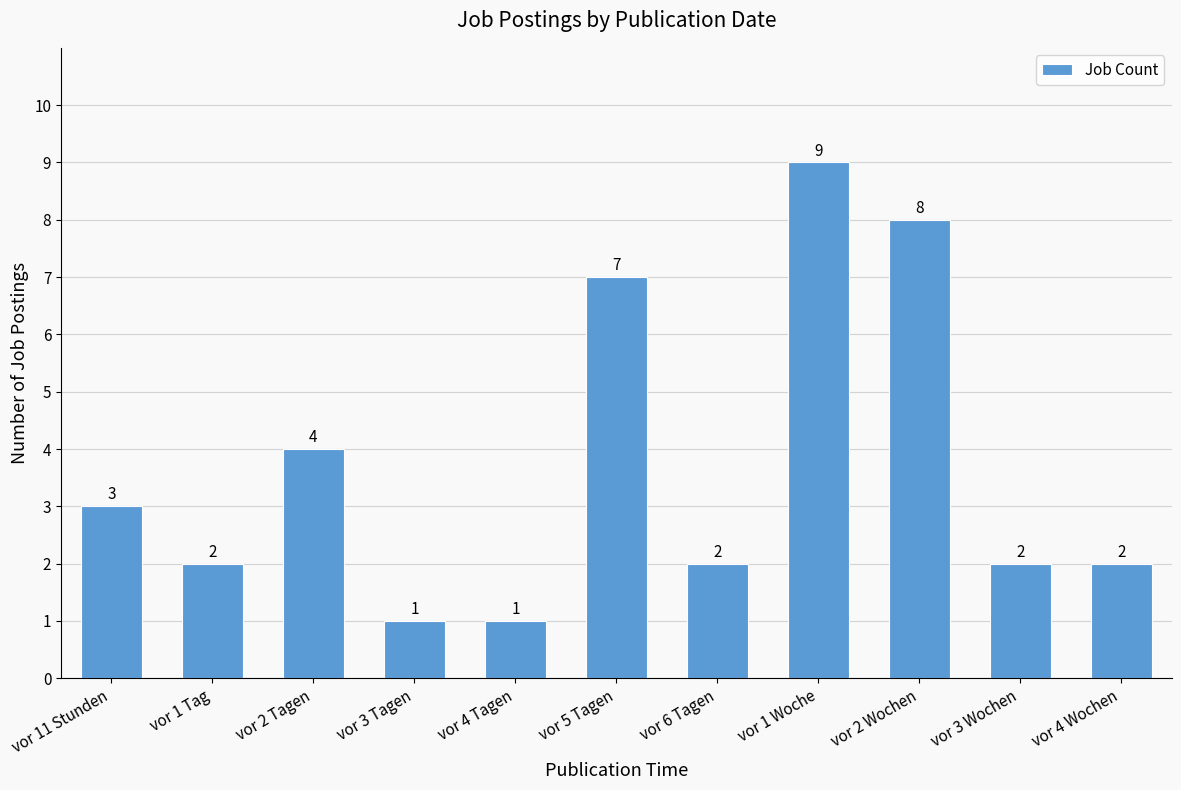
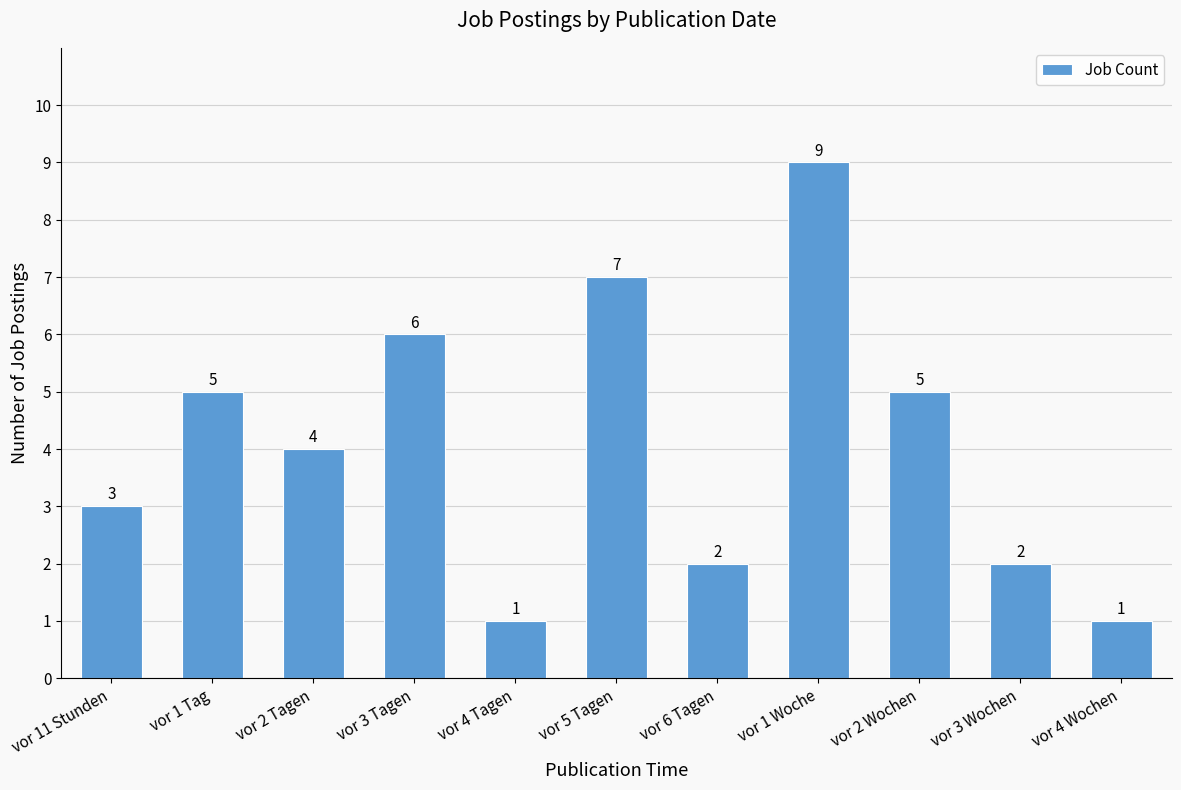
  {
    "vor 11 Stunden": 3,
-   "vor 1 Tag": 2,
+   "vor 1 Tag": 5,
    "vor 2 Tagen": 4,
-   "vor 3 Tagen": 1,
+   "vor 3 Tagen": 6,
    "vor 4 Tagen": 1,
    "vor 5 Tagen": 7,
    "vor 6 Tagen": 2,
    "vor 1 Woche": 9,
-   "vor 2 Wochen": 8,
+   "vor 2 Wochen": 5,
    "vor 3 Wochen": 2,
-   "vor 4 Wochen": 2
+   "vor 4 Wochen": 1
  }
